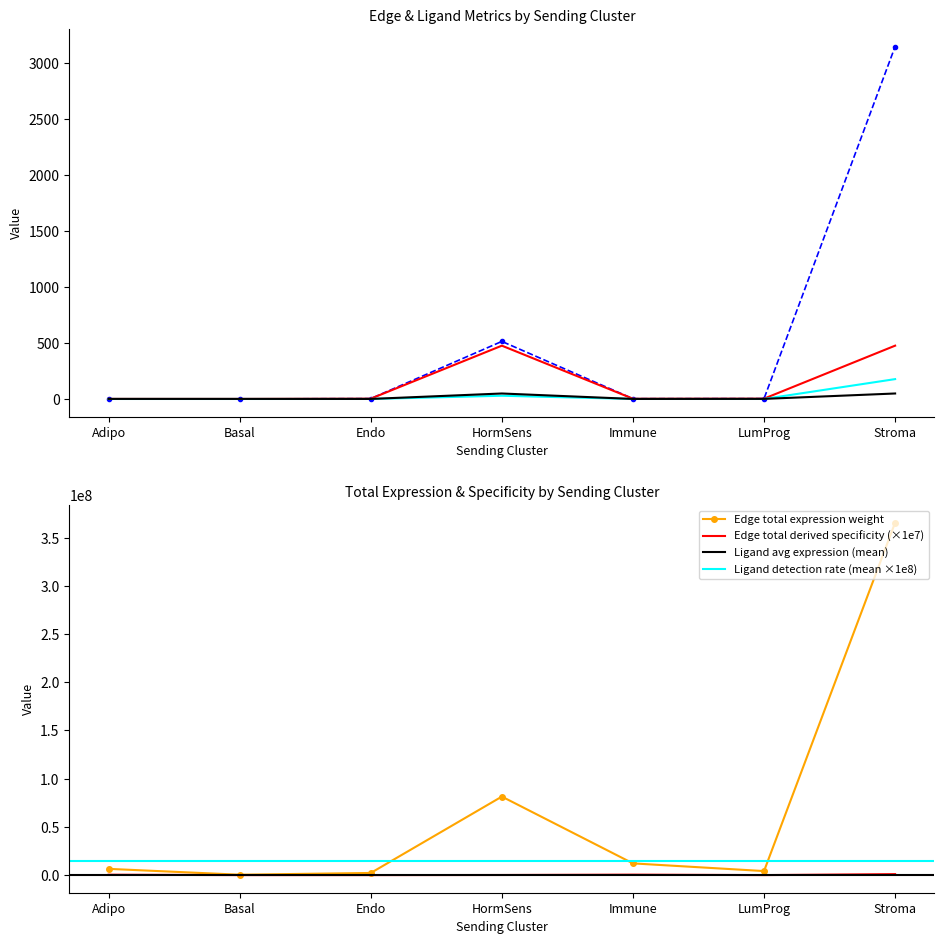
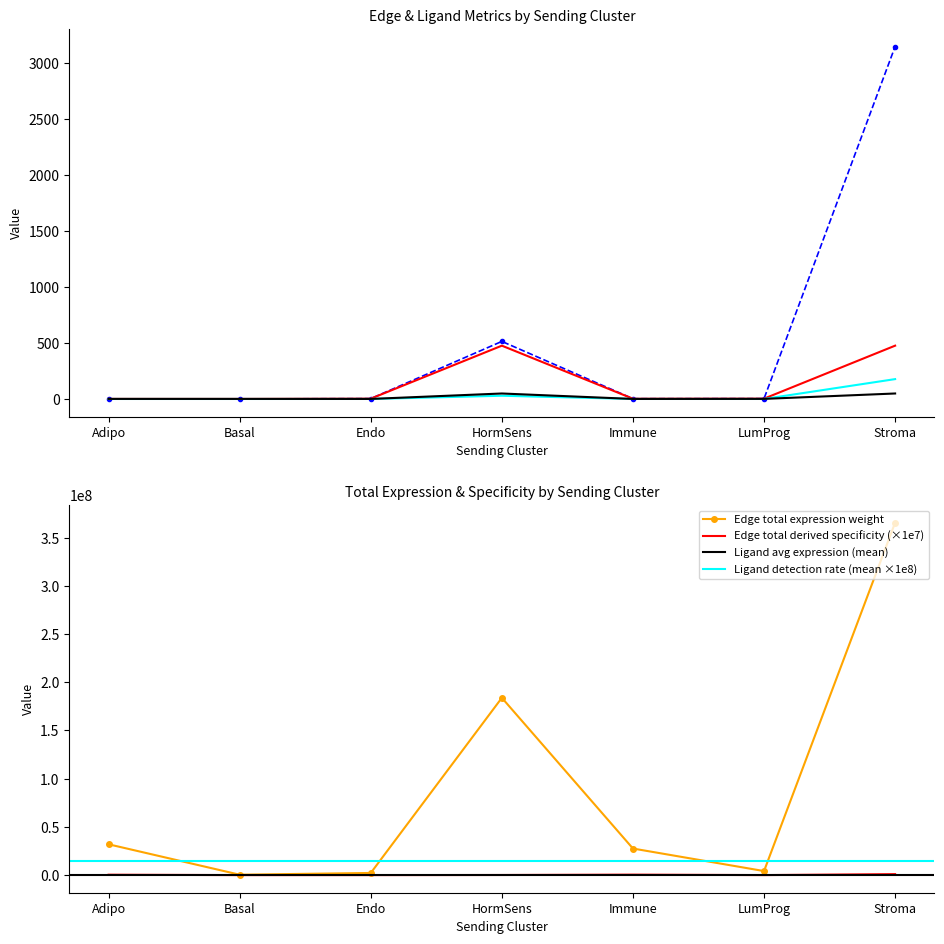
  {
    "Total Expression & Specificity by Sending Cluster": {
      "Edge total expression weight": {
-       "Adipo": 10000000,
-       "HormSens": 80000000,
-       "Immune": 10000000,
+       "Adipo": 30000000,
+       "HormSens": 180000000,
+       "Immune": 30000000,
        "LumProg": 0
      },
      "Edge total derived specificity (×1e7)": {
        "Adipo": 0,
        "HormSens": 0,
        "Immune": 0,
        "LumProg": 0,
        "Stroma": 0
      }
    }
  }
